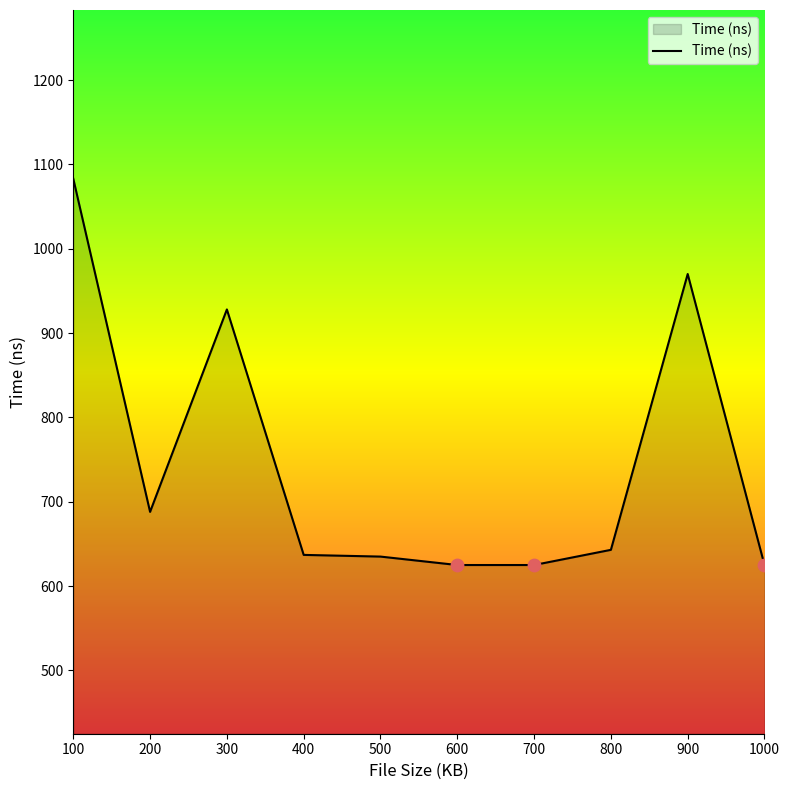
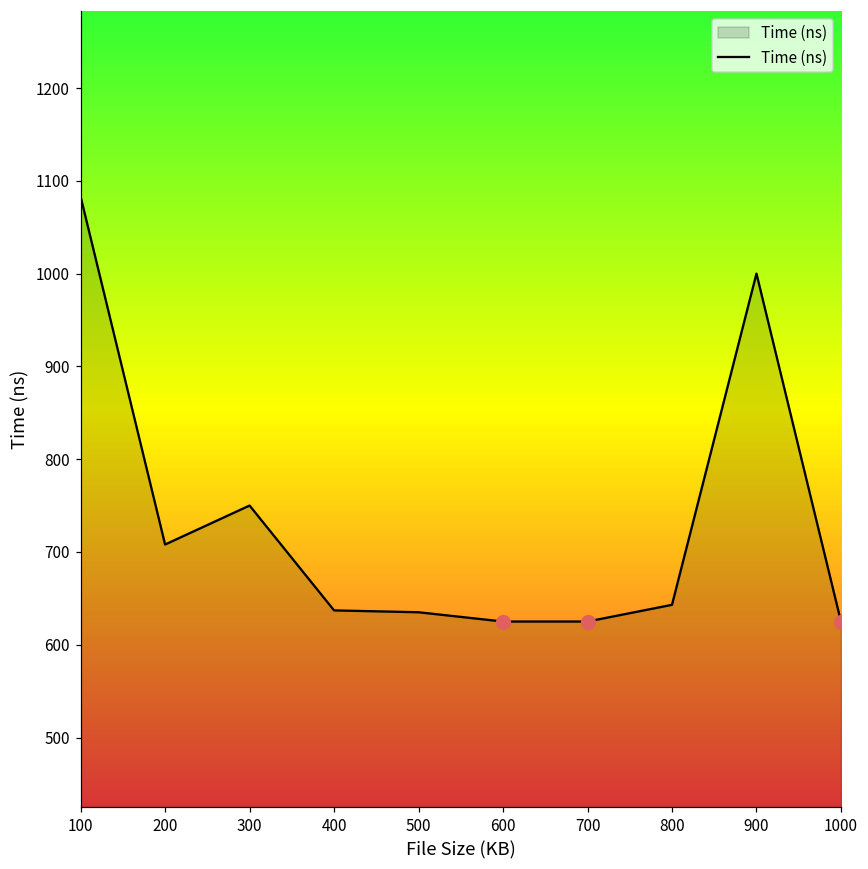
  {
    "Time (ns)": {
      "100": 1080,
-     "200": 690,
-     "300": 930,
+     "200": 710,
+     "300": 750,
      "400": 640,
      "500": 640,
      "800": 640,
-     "900": 970
+     "900": 1000
    }
  }
